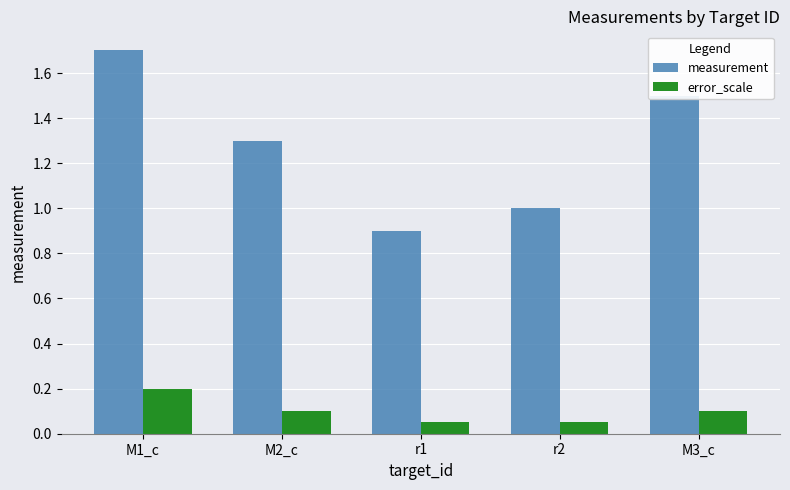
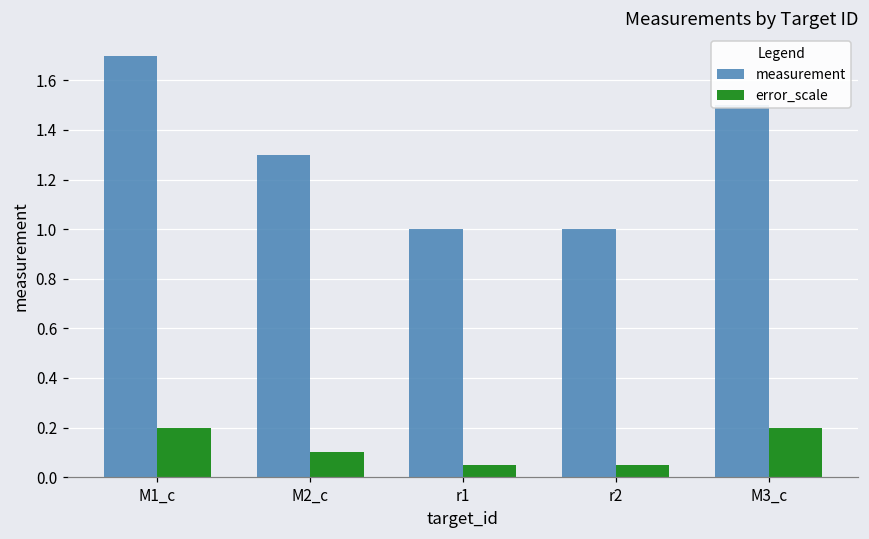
  {
    "measurement": {
      "M1_c": 1.7,
      "M2_c": 1.3,
-     "r1": 0.9,
+     "r1": 1.0,
      "r2": 1.0
    },
    "error_scale": {
      "M1_c": 0.2,
      "M2_c": 0.1,
      "r1": 0.05,
      "r2": 0.05,
-     "M3_c": 0.1
+     "M3_c": 0.2
    }
  }
